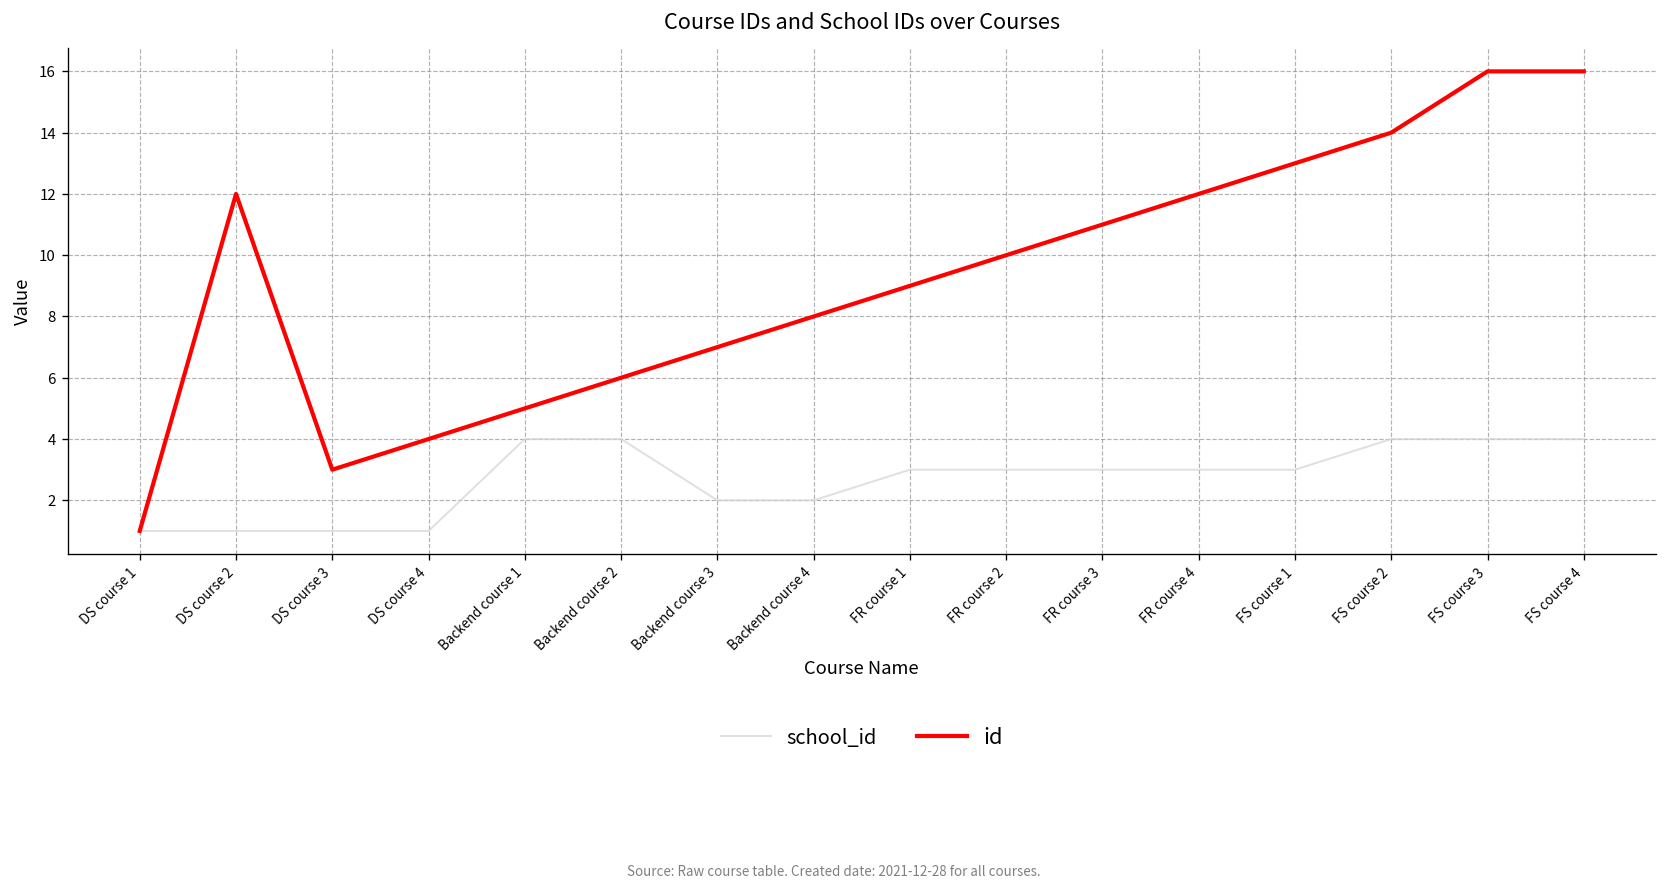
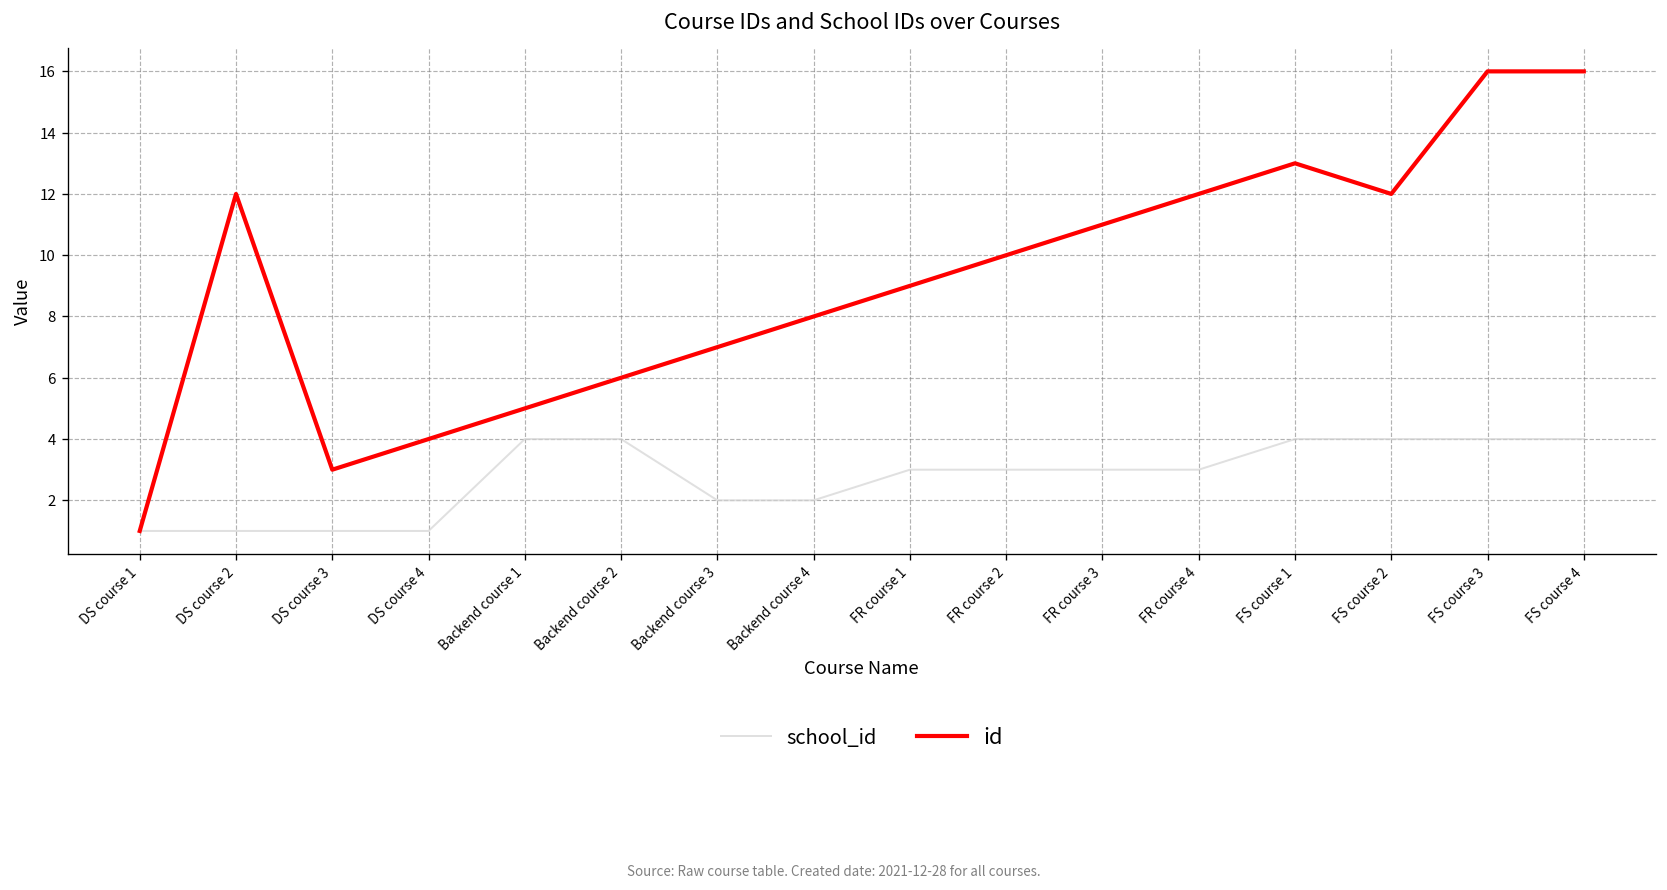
  {
    "school_id": {
      "DS course 2": 1,
      "DS course 3": 1,
      "DS course 4": 1,
      "Backend course 1": 4,
      "Backend course 2": 4,
      "Backend course 3": 2,
      "Backend course 4": 2,
      "FR course 1": 3,
      "FR course 2": 3,
      "FR course 3": 3,
      "FR course 4": 3,
-     "FS course 1": 3,
+     "FS course 1": 4,
      "FS course 2": 4,
      "FS course 3": 4,
      "FS course 4": 4
    },
    "id": {
      "DS course 2": 12,
      "DS course 3": 3,
      "DS course 4": 4,
      "Backend course 1": 5,
      "Backend course 2": 6,
      "Backend course 3": 7,
      "Backend course 4": 8,
      "FR course 1": 9,
      "FR course 2": 10,
      "FR course 3": 11,
      "FR course 4": 12,
      "FS course 1": 13,
-     "FS course 2": 14,
+     "FS course 2": 12,
      "FS course 3": 16,
      "FS course 4": 16
    }
  }
